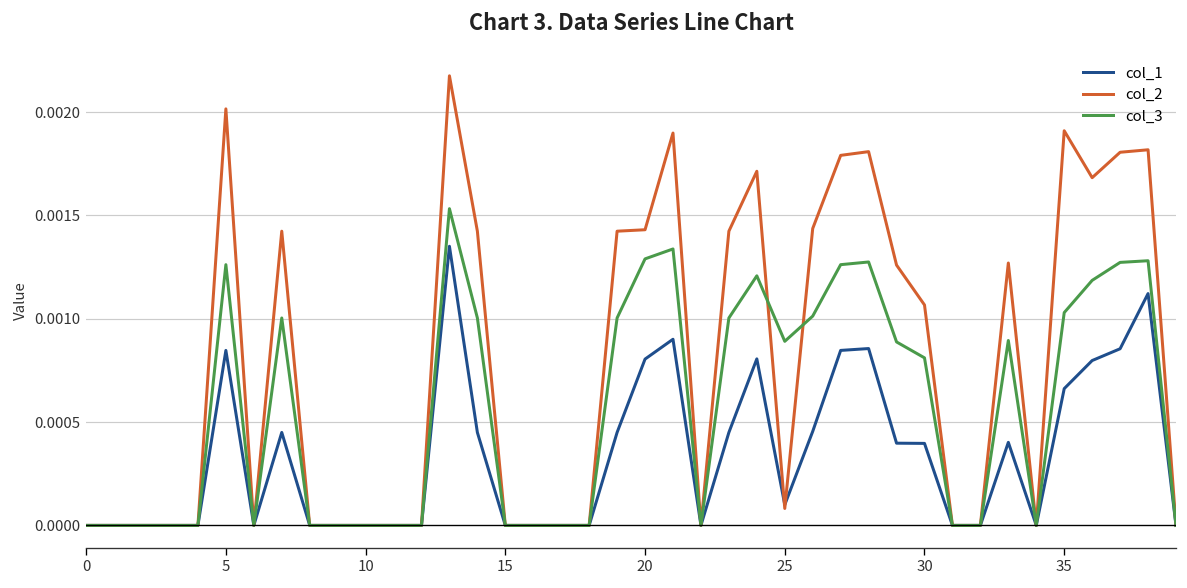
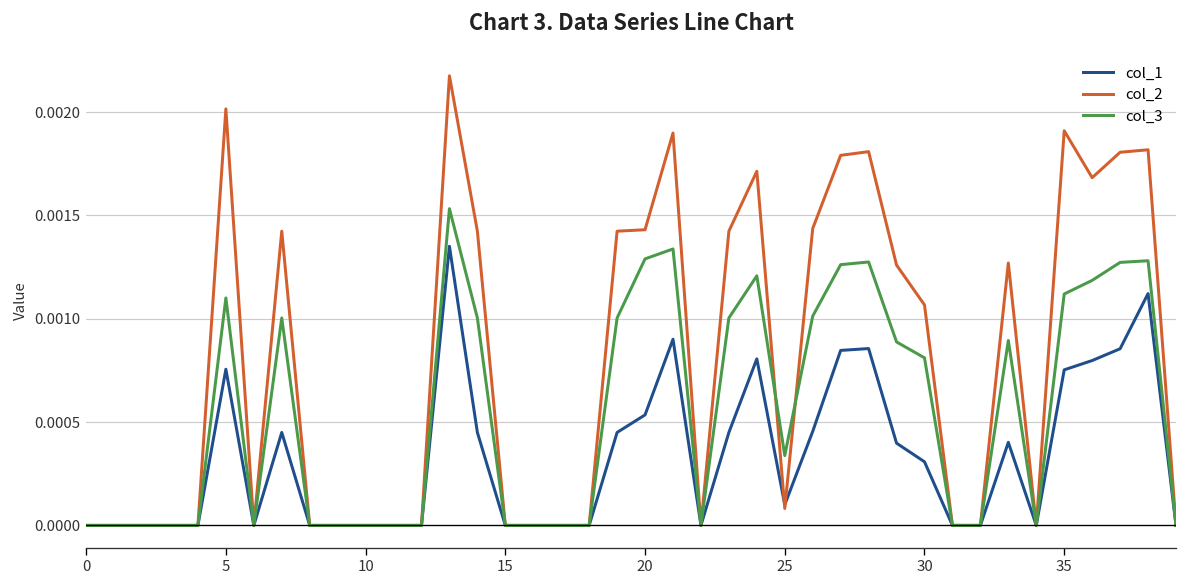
  {
    "col_1": {
-     "5": 0.00085,
-     "20": 0.00081,
+     "5": 0.00076,
+     "20": 0.00054,
      "25": 0.00010,
-     "30": 0.00040,
-     "35": 0.00066
+     "30": 0.00031,
+     "35": 0.00075
    },
    "col_2": {
      "5": 0.00202,
      "20": 0.00143,
      "25": 0.00008,
      "30": 0.00107,
      "35": 0.00191
    },
    "col_3": {
-     "5": 0.00126,
+     "5": 0.00110,
      "20": 0.00129,
-     "25": 0.00089,
+     "25": 0.00034,
      "30": 0.00081,
-     "35": 0.00103
+     "35": 0.00112
    }
  }
